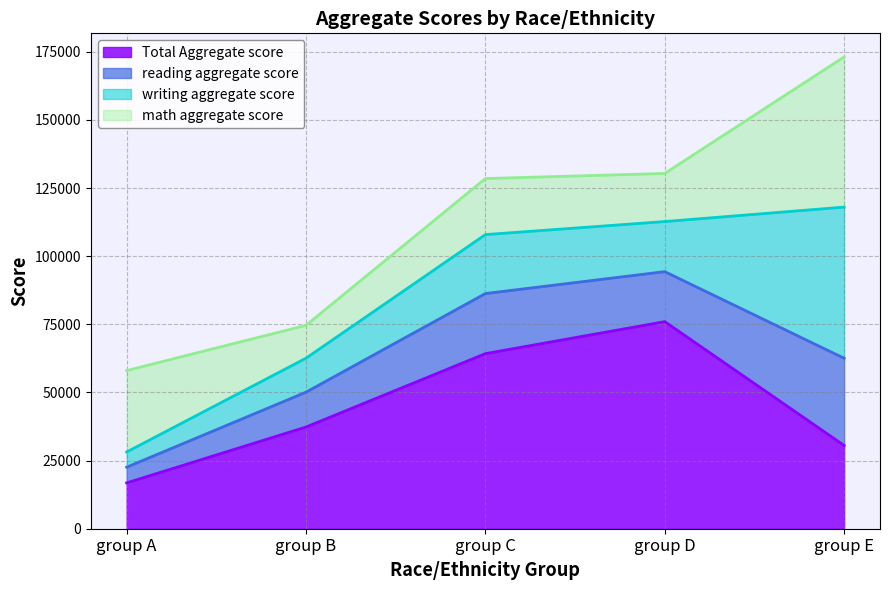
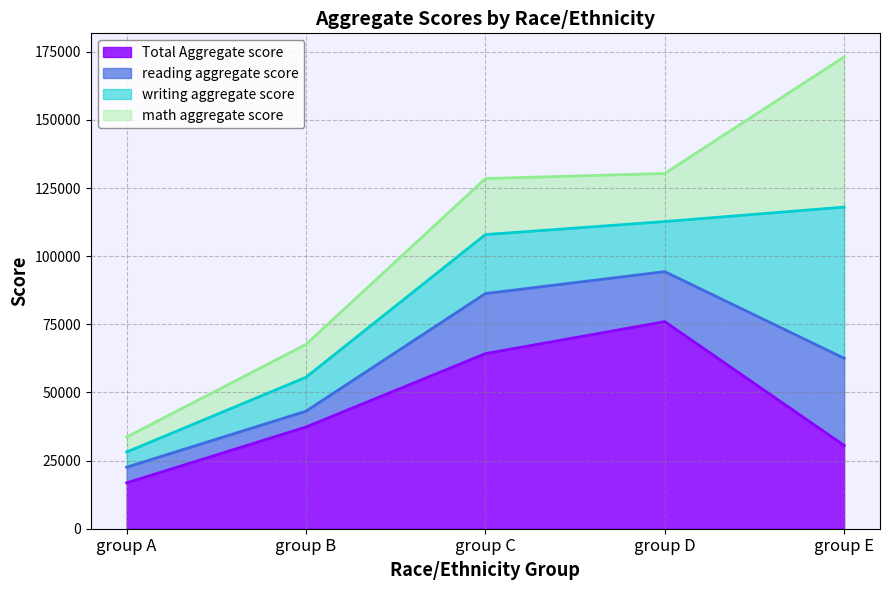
  {
    "Total Aggregate score": {
      "group A": 17000,
      "group B": 37000,
      "group C": 64000,
      "group D": 76000,
      "group E": 31000
    },
    "reading aggregate score": {
      "group A": 6000,
-     "group B": 13000,
+     "group B": 6000,
      "group C": 22000,
      "group D": 18000,
      "group E": 32000
    },
    "writing aggregate score": {
      "group A": 6000,
      "group B": 12000,
      "group C": 22000,
      "group D": 18000,
      "group E": 55000
    },
    "math aggregate score": {
-     "group A": 30000,
+     "group A": 5000,
      "group B": 12000,
      "group C": 21000,
      "group D": 18000,
      "group E": 55000
    }
  }
